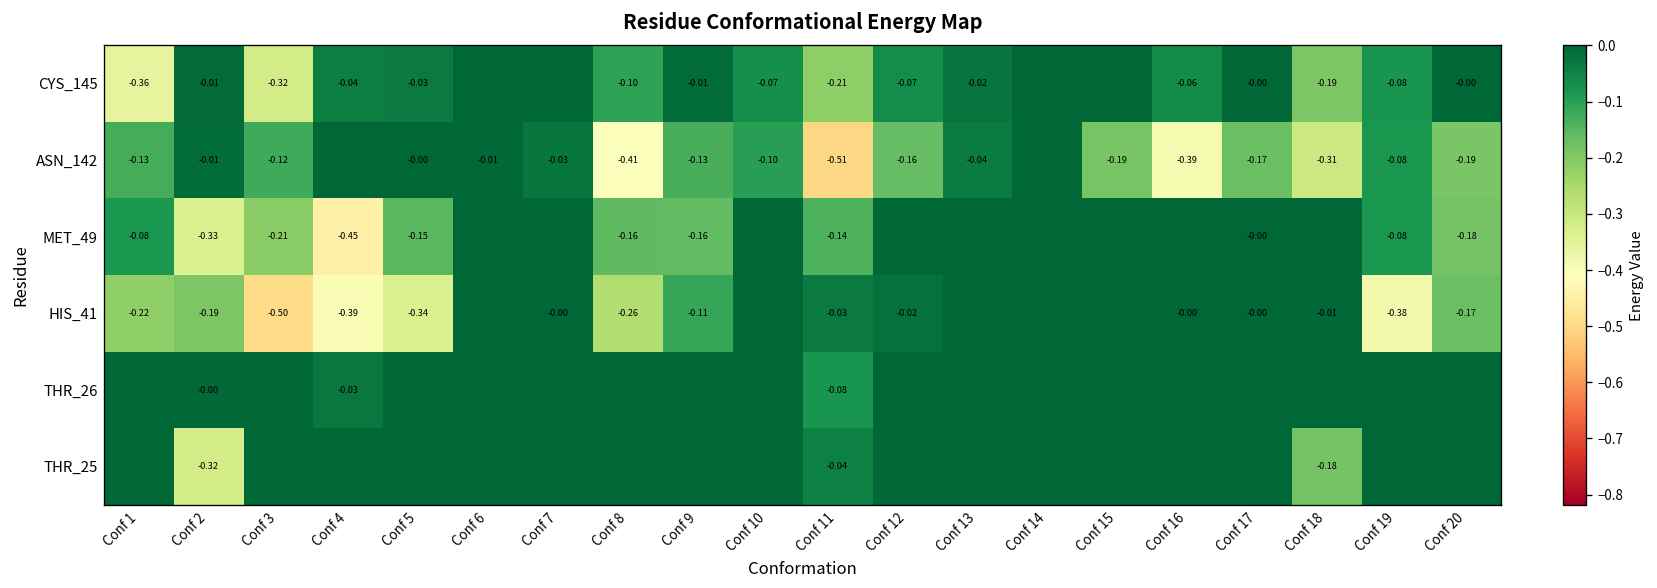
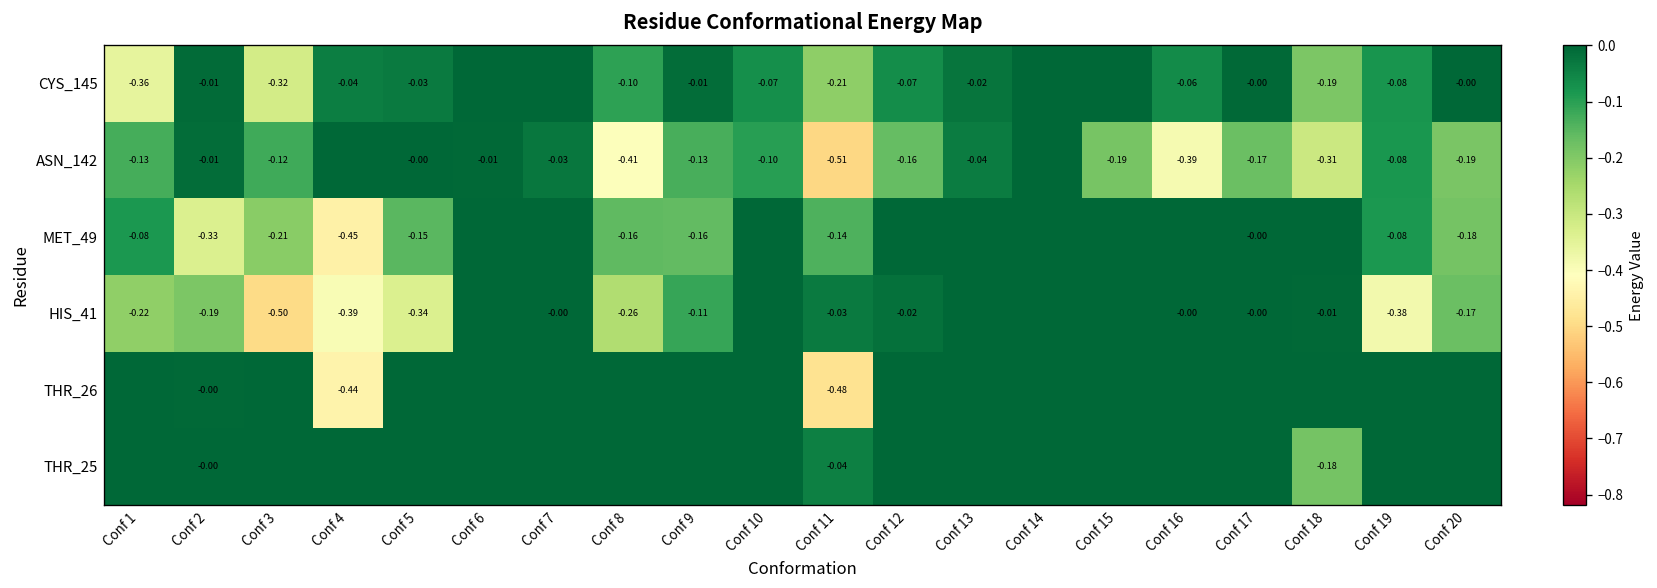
  {
    "CYS_145": {
      "Conf 1": -0.36,
      "Conf 2": -0.01,
      "Conf 3": -0.32,
      "Conf 4": -0.04,
      "Conf 5": -0.03,
      "Conf 8": -0.10,
      "Conf 9": -0.01,
      "Conf 10": -0.07,
      "Conf 11": -0.21,
      "Conf 12": -0.07,
      "Conf 13": -0.02,
      "Conf 16": -0.06,
      "Conf 17": -0.00,
      "Conf 18": -0.19,
      "Conf 19": -0.08,
      "Conf 20": -0.00
    },
    "ASN_142": {
      "Conf 1": -0.13,
      "Conf 2": -0.01,
      "Conf 3": -0.12,
      "Conf 5": -0.00,
      "Conf 6": -0.01,
      "Conf 7": -0.03,
      "Conf 8": -0.41,
      "Conf 9": -0.13,
      "Conf 10": -0.10,
      "Conf 11": -0.51,
      "Conf 12": -0.16,
      "Conf 13": -0.04,
      "Conf 15": -0.19,
      "Conf 16": -0.39,
      "Conf 17": -0.17,
      "Conf 18": -0.31,
      "Conf 19": -0.08,
      "Conf 20": -0.19
    },
    "MET_49": {
      "Conf 1": -0.08,
      "Conf 2": -0.33,
      "Conf 3": -0.21,
      "Conf 4": -0.45,
      "Conf 5": -0.15,
      "Conf 8": -0.16,
      "Conf 9": -0.16,
      "Conf 11": -0.14,
      "Conf 17": -0.00,
      "Conf 19": -0.08,
      "Conf 20": -0.18
    },
    "HIS_41": {
      "Conf 1": -0.22,
      "Conf 2": -0.19,
      "Conf 3": -0.50,
      "Conf 4": -0.39,
      "Conf 5": -0.34,
      "Conf 7": -0.00,
      "Conf 8": -0.26,
      "Conf 9": -0.11,
      "Conf 11": -0.03,
      "Conf 12": -0.02,
      "Conf 16": -0.00,
      "Conf 17": -0.00,
      "Conf 18": -0.01,
      "Conf 19": -0.38,
      "Conf 20": -0.17
    },
    "THR_26": {
      "Conf 2": -0.00,
-     "Conf 4": -0.03,
-     "Conf 11": -0.08
+     "Conf 4": -0.44,
+     "Conf 11": -0.48
    },
    "THR_25": {
-     "Conf 2": -0.32,
+     "Conf 2": -0.00,
      "Conf 11": -0.04,
      "Conf 18": -0.18
    }
  }
